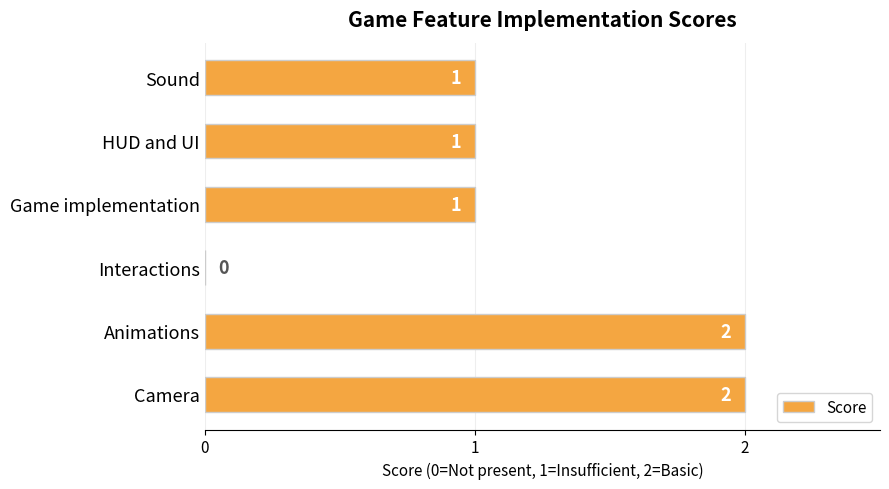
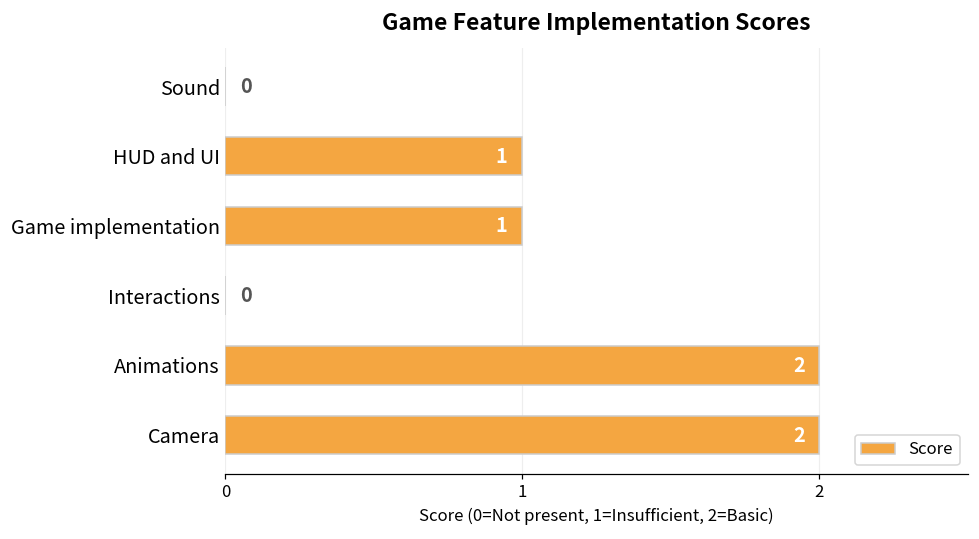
  {
-   "Sound": 1,
+   "Sound": 0,
    "HUD and UI": 1,
    "Game implementation": 1,
    "Interactions": 0,
    "Animations": 2,
    "Camera": 2
  }
